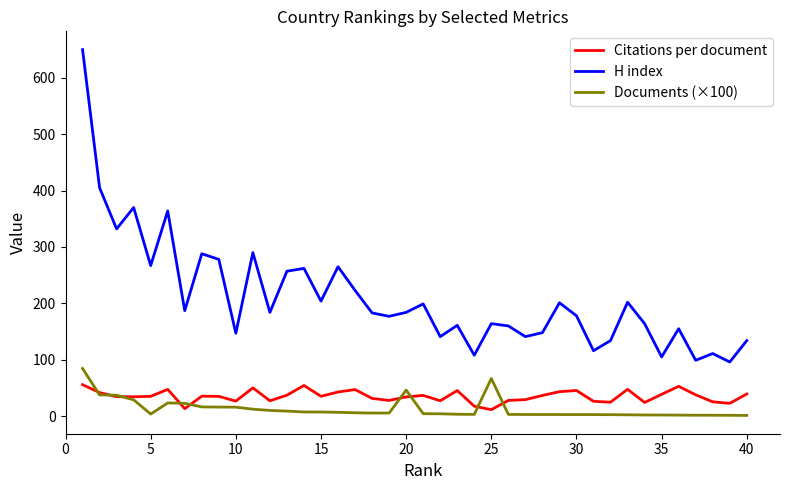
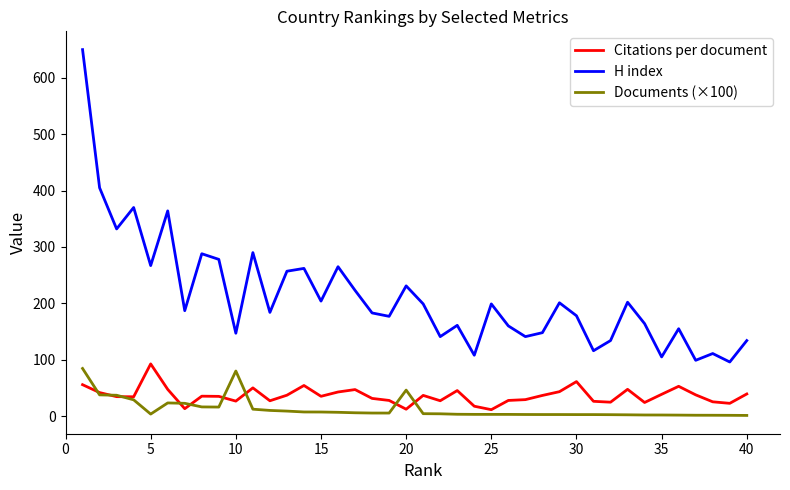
  {
    "Citations per document": {
-     "5": 40,
+     "5": 90,
      "10": 30,
      "15": 40,
-     "20": 30,
+     "20": 10,
      "25": 10,
-     "30": 50,
+     "30": 60,
      "35": 40,
      "40": 40
    },
    "H index": {
      "5": 270,
      "10": 150,
      "15": 200,
-     "20": 180,
-     "25": 160,
+     "20": 230,
+     "25": 200,
      "30": 180,
      "35": 110,
      "40": 130
    },
    "Documents (×100)": {
      "5": 0,
-     "10": 20,
+     "10": 80,
      "15": 10,
      "20": 50,
-     "25": 70,
+     "25": 0,
      "30": 0,
      "35": 0,
      "40": 0
    }
  }
